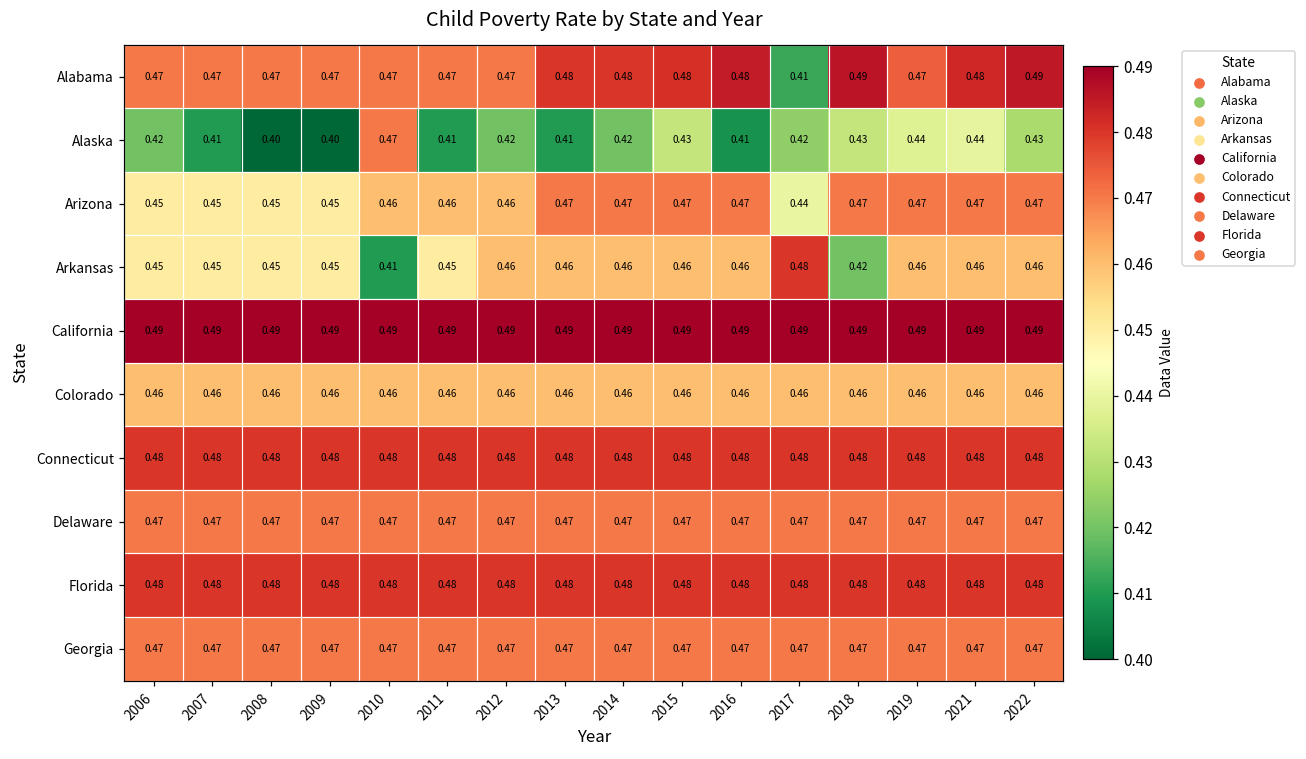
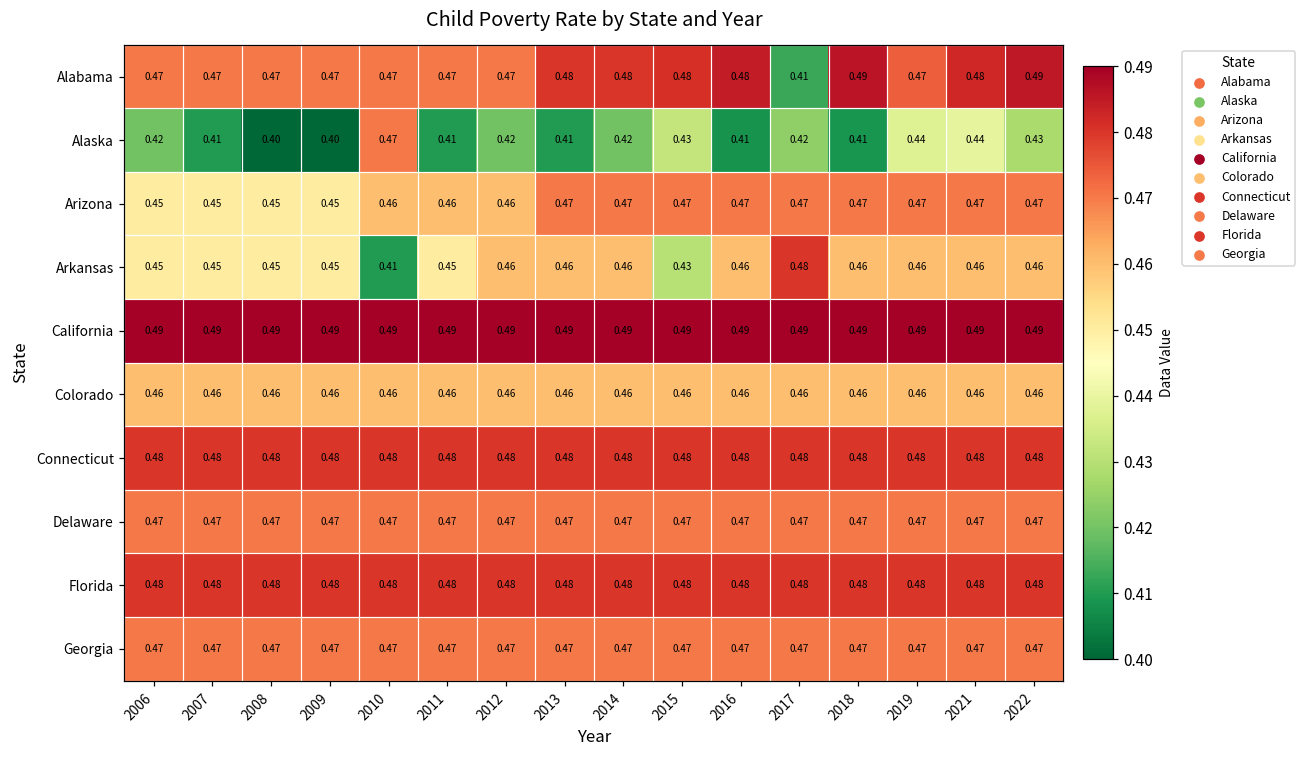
  {
    "Alabama": {
      "2006": 0.47,
      "2007": 0.47,
      "2008": 0.47,
      "2009": 0.47,
      "2010": 0.47,
      "2011": 0.47,
      "2012": 0.47,
      "2013": 0.48,
      "2014": 0.48,
      "2015": 0.48,
      "2016": 0.48,
      "2017": 0.41,
      "2018": 0.49,
      "2019": 0.47,
      "2021": 0.48,
      "2022": 0.49
    },
    "Alaska": {
      "2006": 0.42,
      "2007": 0.41,
      "2008": 0.40,
      "2009": 0.40,
      "2010": 0.47,
      "2011": 0.41,
      "2012": 0.42,
      "2013": 0.41,
      "2014": 0.42,
      "2015": 0.43,
      "2016": 0.41,
      "2017": 0.42,
-     "2018": 0.43,
+     "2018": 0.41,
      "2019": 0.44,
      "2021": 0.44,
      "2022": 0.43
    },
    "Arizona": {
      "2006": 0.45,
      "2007": 0.45,
      "2008": 0.45,
      "2009": 0.45,
      "2010": 0.46,
      "2011": 0.46,
      "2012": 0.46,
      "2013": 0.47,
      "2014": 0.47,
      "2015": 0.47,
      "2016": 0.47,
-     "2017": 0.44,
+     "2017": 0.47,
      "2018": 0.47,
      "2019": 0.47,
      "2021": 0.47,
      "2022": 0.47
    },
    "Arkansas": {
      "2006": 0.45,
      "2007": 0.45,
      "2008": 0.45,
      "2009": 0.45,
      "2010": 0.41,
      "2011": 0.45,
      "2012": 0.46,
      "2013": 0.46,
      "2014": 0.46,
-     "2015": 0.46,
+     "2015": 0.43,
      "2016": 0.46,
      "2017": 0.48,
-     "2018": 0.42,
+     "2018": 0.46,
      "2019": 0.46,
      "2021": 0.46,
      "2022": 0.46
    },
    "California": {
      "2006": 0.49,
      "2007": 0.49,
      "2008": 0.49,
      "2009": 0.49,
      "2010": 0.49,
      "2011": 0.49,
      "2012": 0.49,
      "2013": 0.49,
      "2014": 0.49,
      "2015": 0.49,
      "2016": 0.49,
      "2017": 0.49,
      "2018": 0.49,
      "2019": 0.49,
      "2021": 0.49,
      "2022": 0.49
    },
    "Colorado": {
      "2006": 0.46,
      "2007": 0.46,
      "2008": 0.46,
      "2009": 0.46,
      "2010": 0.46,
      "2011": 0.46,
      "2012": 0.46,
      "2013": 0.46,
      "2014": 0.46,
      "2015": 0.46,
      "2016": 0.46,
      "2017": 0.46,
      "2018": 0.46,
      "2019": 0.46,
      "2021": 0.46,
      "2022": 0.46
    },
    "Connecticut": {
      "2006": 0.48,
      "2007": 0.48,
      "2008": 0.48,
      "2009": 0.48,
      "2010": 0.48,
      "2011": 0.48,
      "2012": 0.48,
      "2013": 0.48,
      "2014": 0.48,
      "2015": 0.48,
      "2016": 0.48,
      "2017": 0.48,
      "2018": 0.48,
      "2019": 0.48,
      "2021": 0.48,
      "2022": 0.48
    },
    "Delaware": {
      "2006": 0.47,
      "2007": 0.47,
      "2008": 0.47,
      "2009": 0.47,
      "2010": 0.47,
      "2011": 0.47,
      "2012": 0.47,
      "2013": 0.47,
      "2014": 0.47,
      "2015": 0.47,
      "2016": 0.47,
      "2017": 0.47,
      "2018": 0.47,
      "2019": 0.47,
      "2021": 0.47,
      "2022": 0.47
    },
    "Florida": {
      "2006": 0.48,
      "2007": 0.48,
      "2008": 0.48,
      "2009": 0.48,
      "2010": 0.48,
      "2011": 0.48,
      "2012": 0.48,
      "2013": 0.48,
      "2014": 0.48,
      "2015": 0.48,
      "2016": 0.48,
      "2017": 0.48,
      "2018": 0.48,
      "2019": 0.48,
      "2021": 0.48,
      "2022": 0.48
    },
    "Georgia": {
      "2006": 0.47,
      "2007": 0.47,
      "2008": 0.47,
      "2009": 0.47,
      "2010": 0.47,
      "2011": 0.47,
      "2012": 0.47,
      "2013": 0.47,
      "2014": 0.47,
      "2015": 0.47,
      "2016": 0.47,
      "2017": 0.47,
      "2018": 0.47,
      "2019": 0.47,
      "2021": 0.47,
      "2022": 0.47
    }
  }
